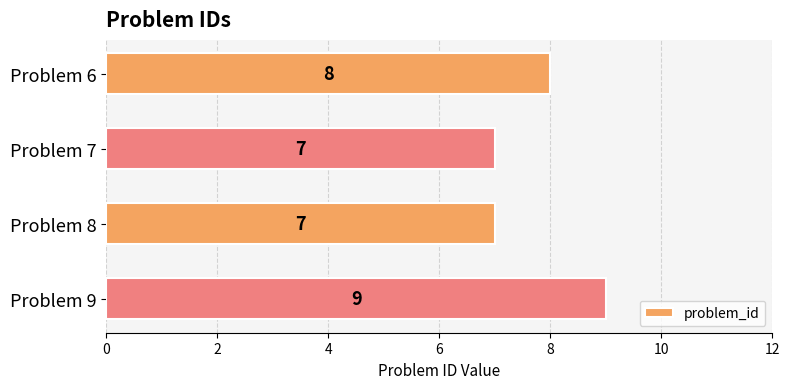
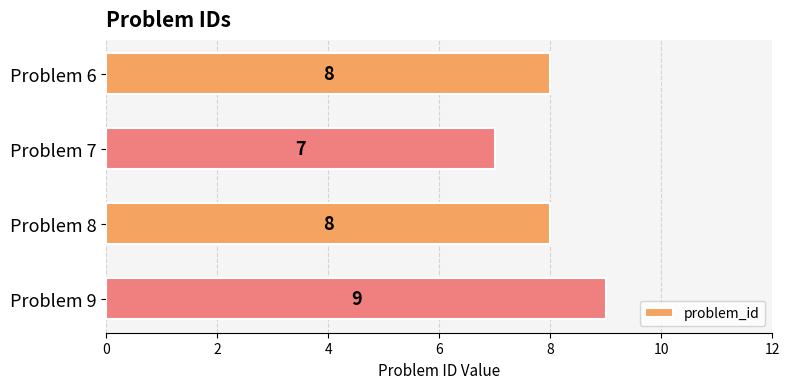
  {
    "Problem 6": 8,
    "Problem 7": 7,
-   "Problem 8": 7,
+   "Problem 8": 8,
    "Problem 9": 9
  }
